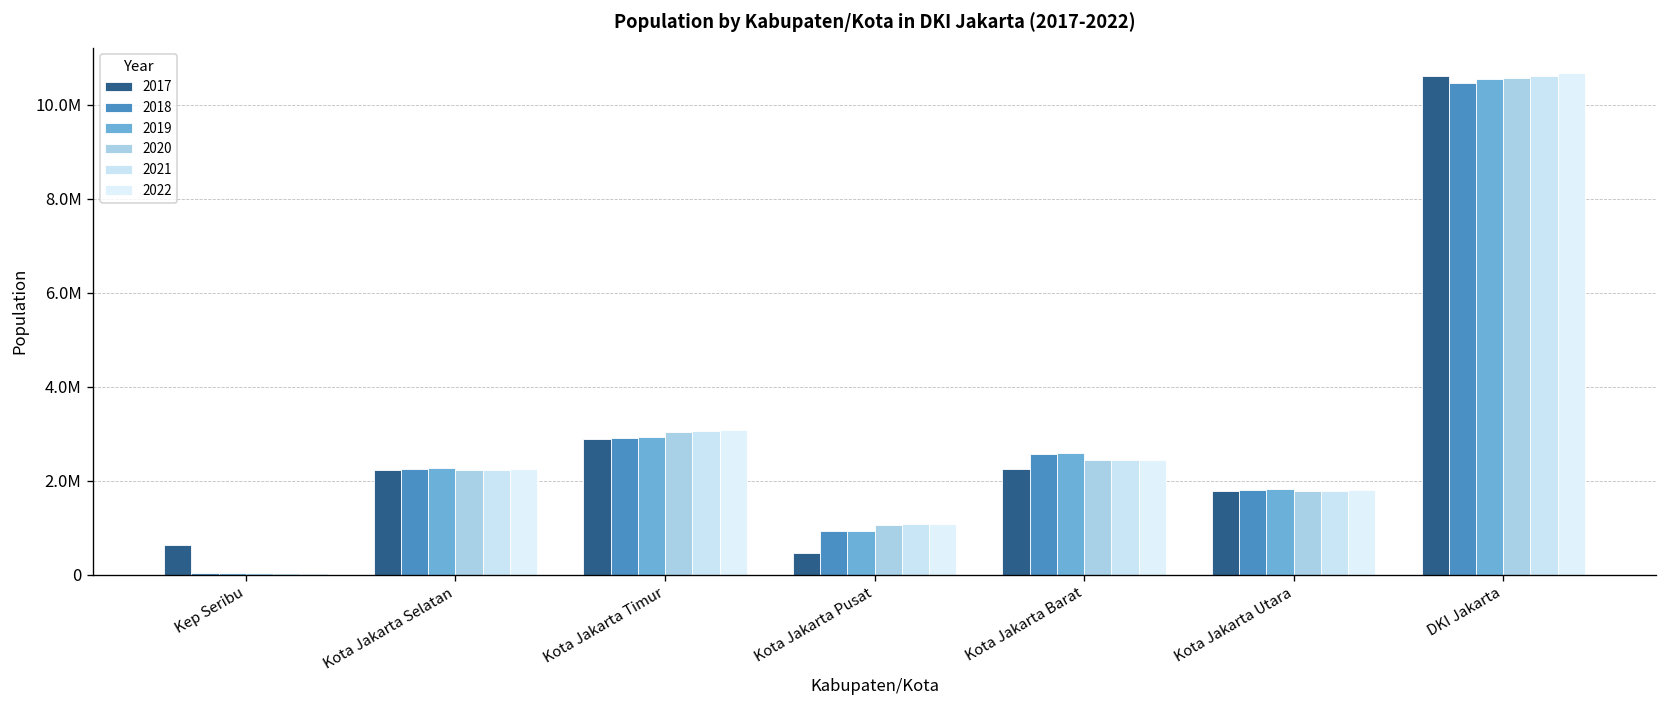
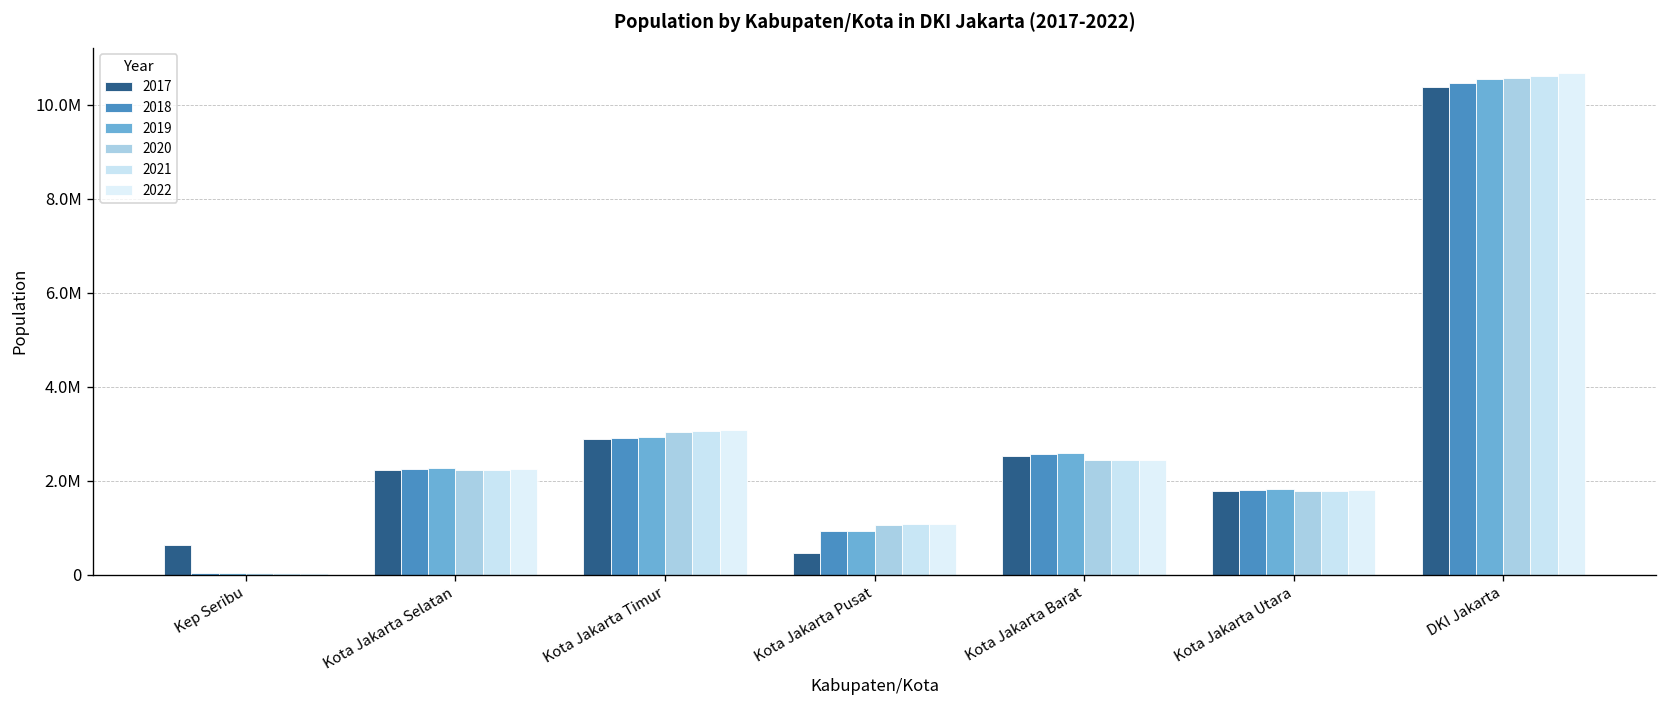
  {
    "2017": {
      "Kep Seribu": 600000,
      "Kota Jakarta Selatan": 2200000,
      "Kota Jakarta Timur": 2900000,
      "Kota Jakarta Pusat": 500000,
-     "Kota Jakarta Barat": 2300000,
+     "Kota Jakarta Barat": 2500000,
      "Kota Jakarta Utara": 1800000,
-     "DKI Jakarta": 10600000
+     "DKI Jakarta": 10400000
    }
  }
